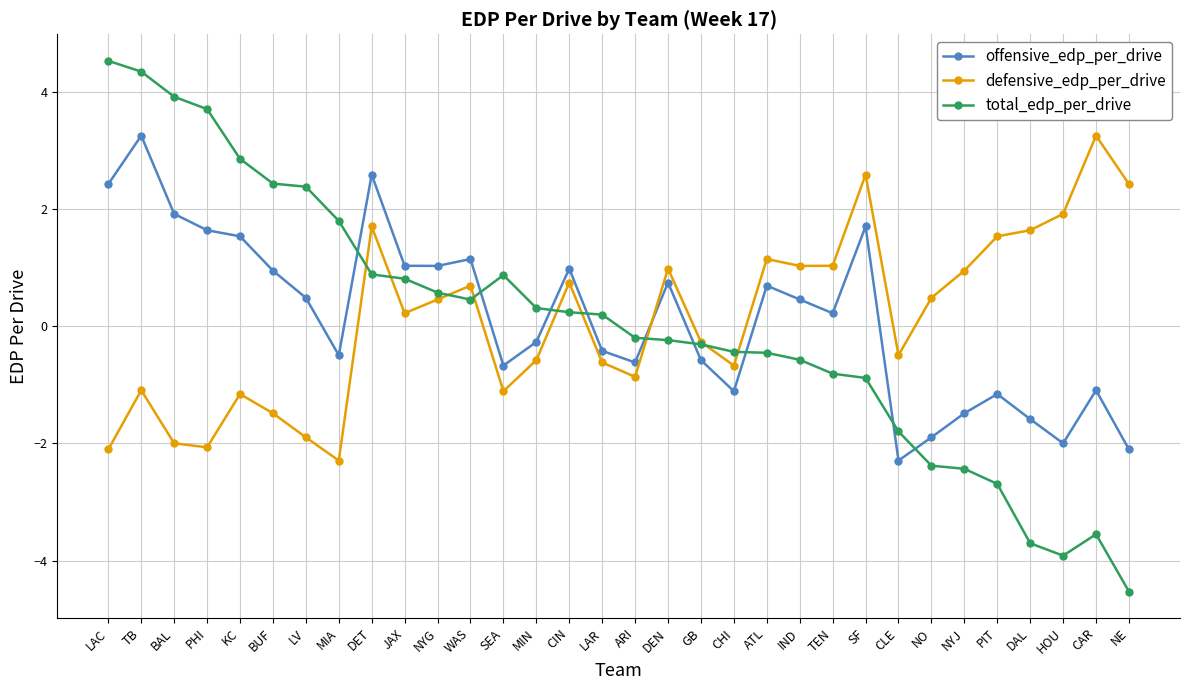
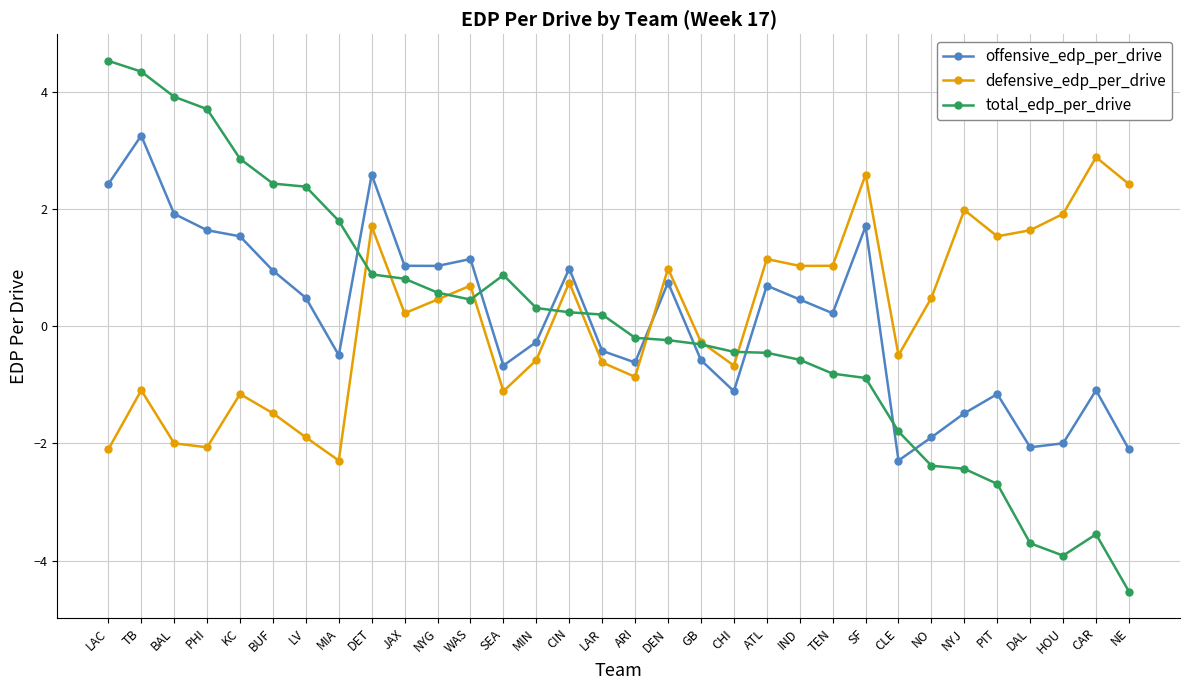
  {
    "offensive_edp_per_drive": {
      "LAC": 2.4,
      "TB": 3.3,
      "BAL": 1.9,
      "PHI": 1.6,
      "KC": 1.5,
      "BUF": 0.9,
      "LV": 0.5,
      "MIA": -0.5,
      "DET": 2.6,
      "JAX": 1.0,
      "NYG": 1.0,
      "WAS": 1.1,
      "SEA": -0.7,
      "MIN": -0.3,
      "CIN": 1.0,
      "LAR": -0.4,
      "ARI": -0.6,
      "DEN": 0.7,
      "GB": -0.6,
      "CHI": -1.1,
      "ATL": 0.7,
      "IND": 0.5,
      "TEN": 0.2,
      "SF": 1.7,
      "CLE": -2.3,
      "NO": -1.9,
      "NYJ": -1.5,
      "PIT": -1.2,
-     "DAL": -1.6,
+     "DAL": -2.1,
      "HOU": -2.0,
      "CAR": -1.1,
      "NE": -2.1
    },
    "defensive_edp_per_drive": {
      "LAC": -2.1,
      "TB": -1.1,
      "BAL": -2.0,
      "PHI": -2.1,
      "KC": -1.2,
      "BUF": -1.5,
      "LV": -1.9,
      "MIA": -2.3,
      "DET": 1.7,
      "JAX": 0.2,
      "NYG": 0.5,
      "WAS": 0.7,
      "SEA": -1.1,
      "MIN": -0.6,
      "CIN": 0.7,
      "LAR": -0.6,
      "ARI": -0.9,
      "DEN": 1.0,
      "CHI": -0.7,
      "ATL": 1.1,
      "IND": 1.0,
      "TEN": 1.0,
      "SF": 2.6,
      "CLE": -0.5,
      "NO": 0.5,
-     "NYJ": 0.9,
+     "NYJ": 2.0,
      "PIT": 1.5,
      "DAL": 1.6,
      "HOU": 1.9,
-     "CAR": 3.3,
+     "CAR": 2.9,
      "NE": 2.4
    },
    "total_edp_per_drive": {
      "LAC": 4.5,
      "TB": 4.3,
      "BAL": 3.9,
      "PHI": 3.7,
      "KC": 2.9,
      "BUF": 2.4,
      "LV": 2.4,
      "MIA": 1.8,
      "DET": 0.9,
      "JAX": 0.8,
      "NYG": 0.6,
      "WAS": 0.5,
      "SEA": 0.9,
      "MIN": 0.3,
      "CIN": 0.2,
      "LAR": 0.2,
      "ARI": -0.2,
      "DEN": -0.2,
      "CHI": -0.4,
      "ATL": -0.5,
      "IND": -0.6,
      "TEN": -0.8,
      "SF": -0.9,
      "CLE": -1.8,
      "NO": -2.4,
      "NYJ": -2.4,
      "PIT": -2.7,
      "DAL": -3.7,
      "HOU": -3.9,
      "CAR": -3.6,
      "NE": -4.5
    }
  }
